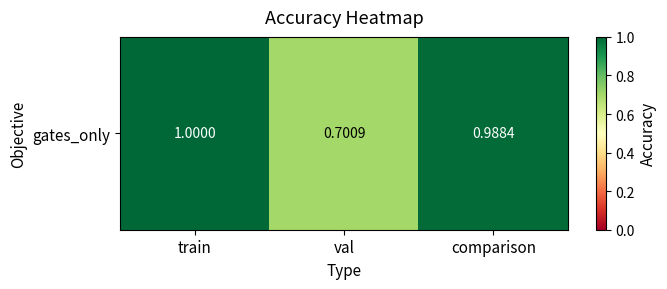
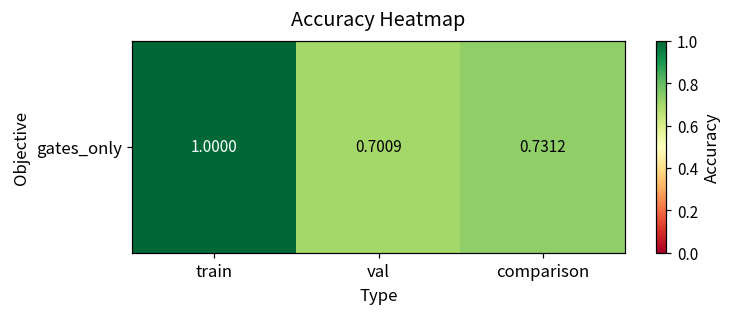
  {
    "gates_only": {
      "train": 1.0000,
      "val": 0.7009,
-     "comparison": 0.9884
+     "comparison": 0.7312
    }
  }
